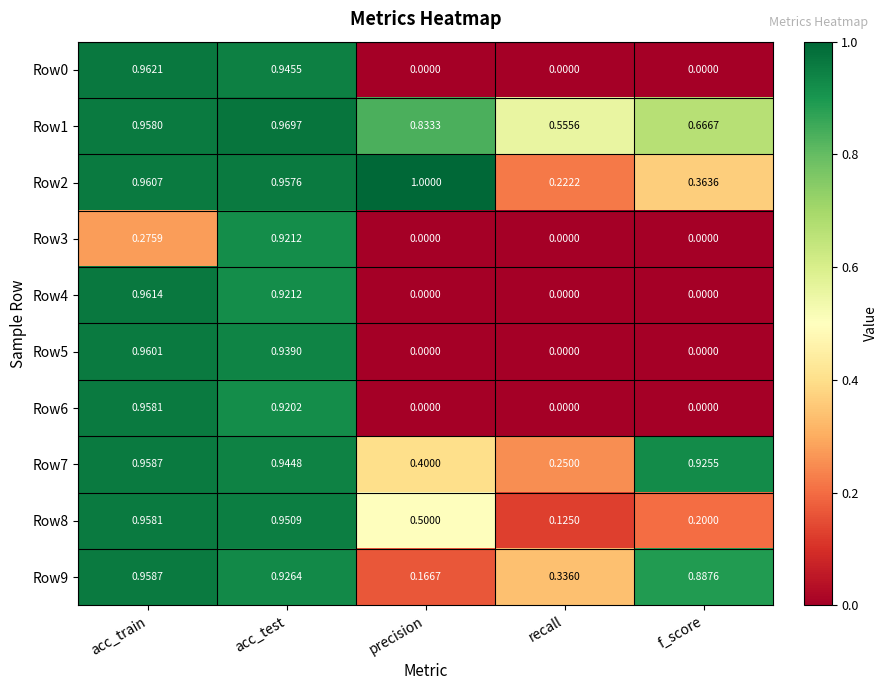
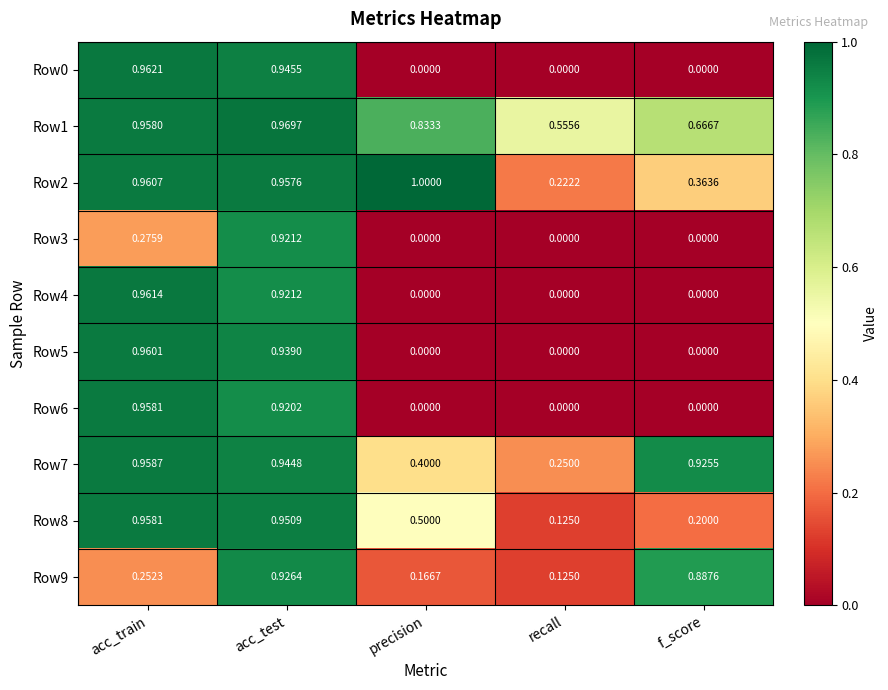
  {
    "Row0": {
      "acc_train": 0.9621,
      "acc_test": 0.9455,
      "precision": 0.0000,
      "recall": 0.0000,
      "f_score": 0.0000
    },
    "Row1": {
      "acc_train": 0.9580,
      "acc_test": 0.9697,
      "precision": 0.8333,
      "recall": 0.5556,
      "f_score": 0.6667
    },
    "Row2": {
      "acc_train": 0.9607,
      "acc_test": 0.9576,
      "precision": 1.0000,
      "recall": 0.2222,
      "f_score": 0.3636
    },
    "Row3": {
      "acc_train": 0.2759,
      "acc_test": 0.9212,
      "precision": 0.0000,
      "recall": 0.0000,
      "f_score": 0.0000
    },
    "Row4": {
      "acc_train": 0.9614,
      "acc_test": 0.9212,
      "precision": 0.0000,
      "recall": 0.0000,
      "f_score": 0.0000
    },
    "Row5": {
      "acc_train": 0.9601,
      "acc_test": 0.9390,
      "precision": 0.0000,
      "recall": 0.0000,
      "f_score": 0.0000
    },
    "Row6": {
      "acc_train": 0.9581,
      "acc_test": 0.9202,
      "precision": 0.0000,
      "recall": 0.0000,
      "f_score": 0.0000
    },
    "Row7": {
      "acc_train": 0.9587,
      "acc_test": 0.9448,
      "precision": 0.4000,
      "recall": 0.2500,
      "f_score": 0.9255
    },
    "Row8": {
      "acc_train": 0.9581,
      "acc_test": 0.9509,
      "precision": 0.5000,
      "recall": 0.1250,
      "f_score": 0.2000
    },
    "Row9": {
-     "acc_train": 0.9587,
+     "acc_train": 0.2523,
      "acc_test": 0.9264,
      "precision": 0.1667,
-     "recall": 0.3360,
+     "recall": 0.1250,
      "f_score": 0.8876
    }
  }
